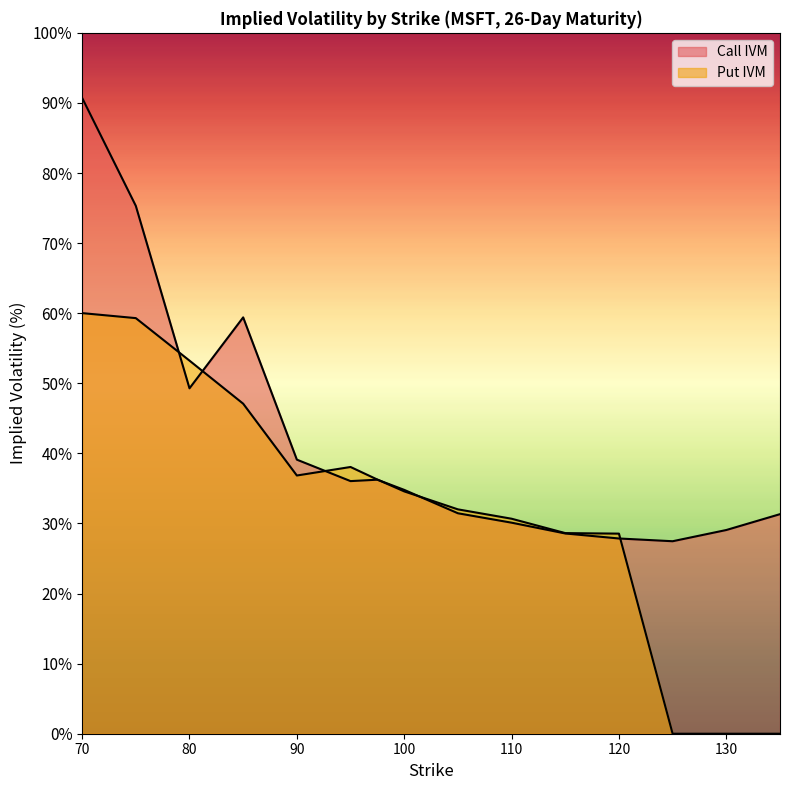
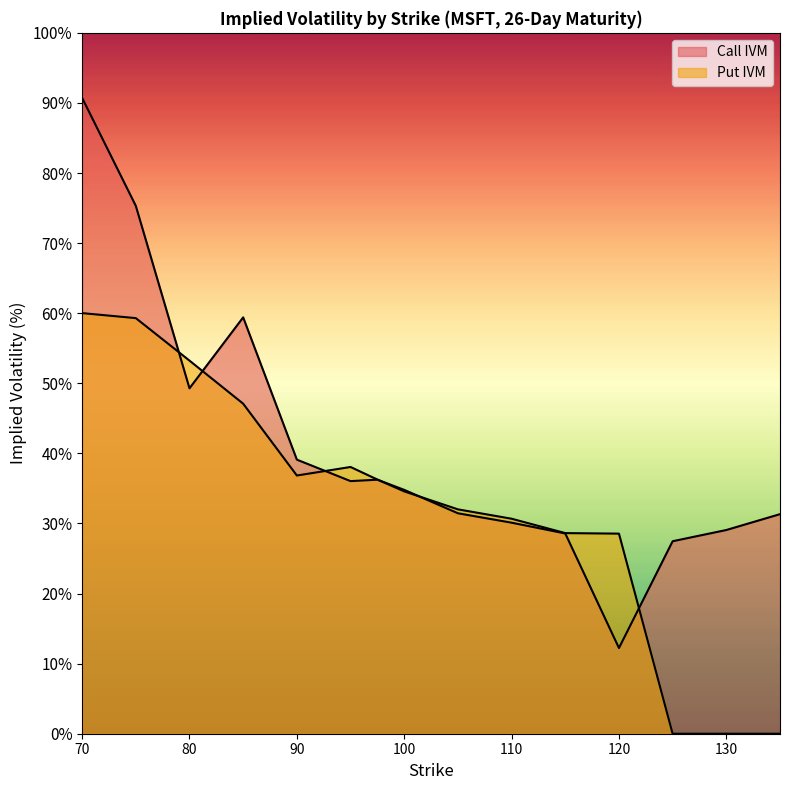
  {
    "Call IVM": {
      "70": "91%",
      "80": "49%",
      "90": "39%",
      "110": "30%",
-     "120": "28%",
+     "120": "12%",
      "130": "29%"
    },
    "Put IVM": {
      "70": "60%",
      "80": "53%",
      "90": "37%",
      "110": "31%",
      "120": "29%",
      "130": "0%"
    }
  }
